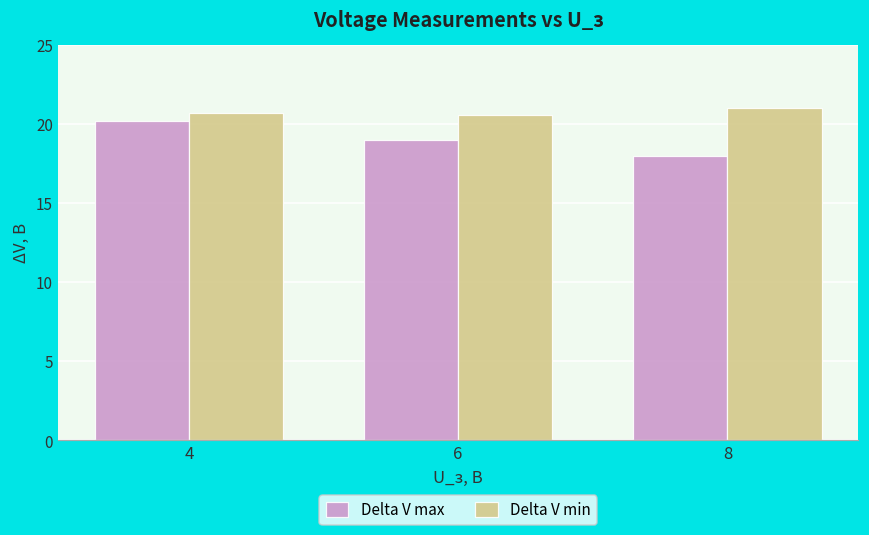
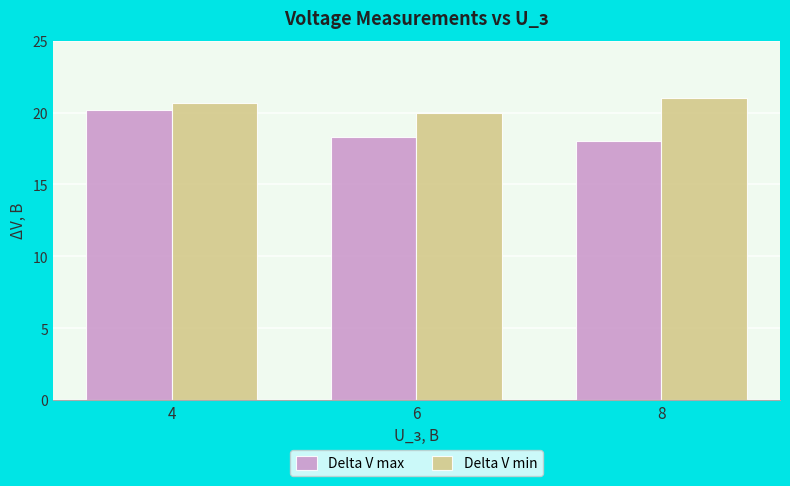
  {
    "Delta V max": {
      "4": 20.2,
-     "6": 19.0,
+     "6": 18.3,
      "8": 18.0
    },
    "Delta V min": {
      "4": 20.7,
-     "6": 20.6,
+     "6": 20.0,
      "8": 21.0
    }
  }
